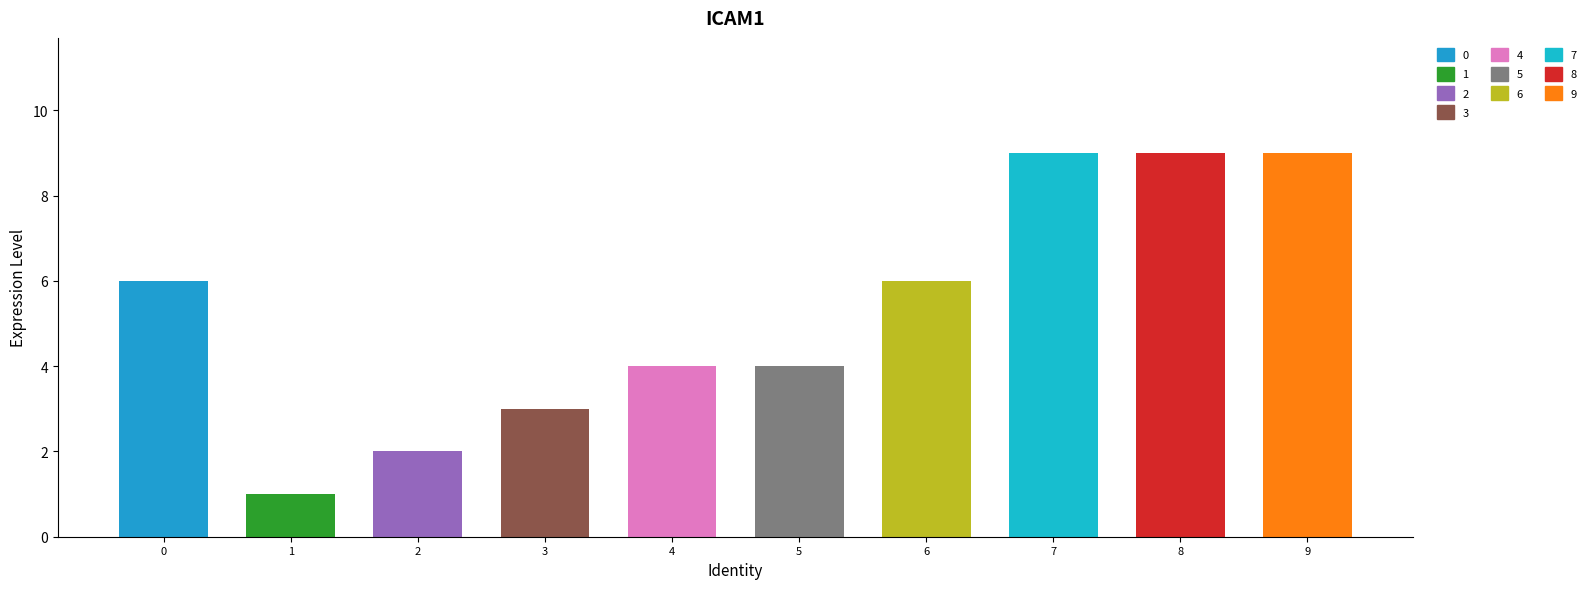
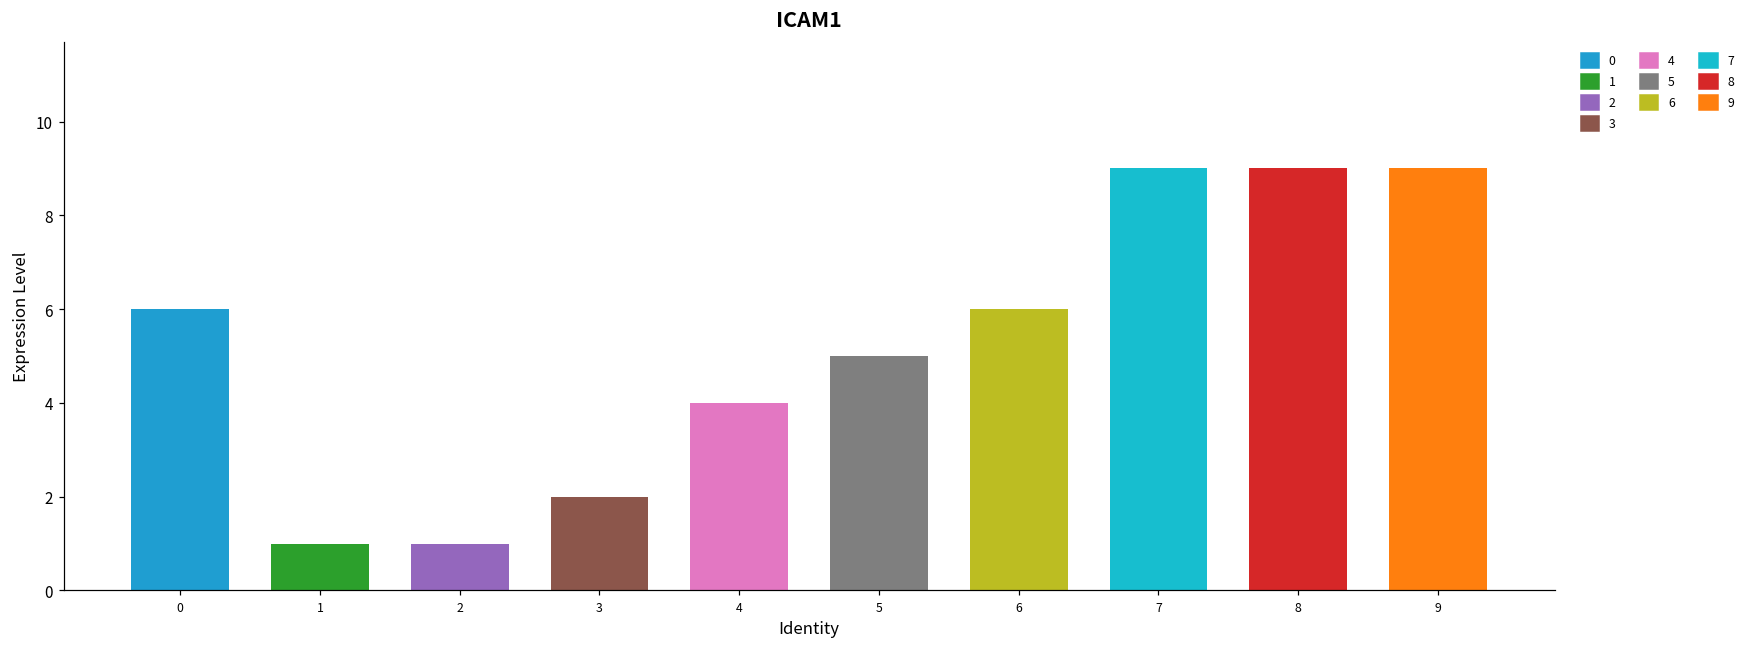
  {
    "0": 6,
    "1": 1,
-   "2": 2,
-   "3": 3,
+   "2": 1,
+   "3": 2,
    "4": 4,
-   "5": 4,
+   "5": 5,
    "6": 6,
    "7": 9,
    "8": 9,
    "9": 9
  }
